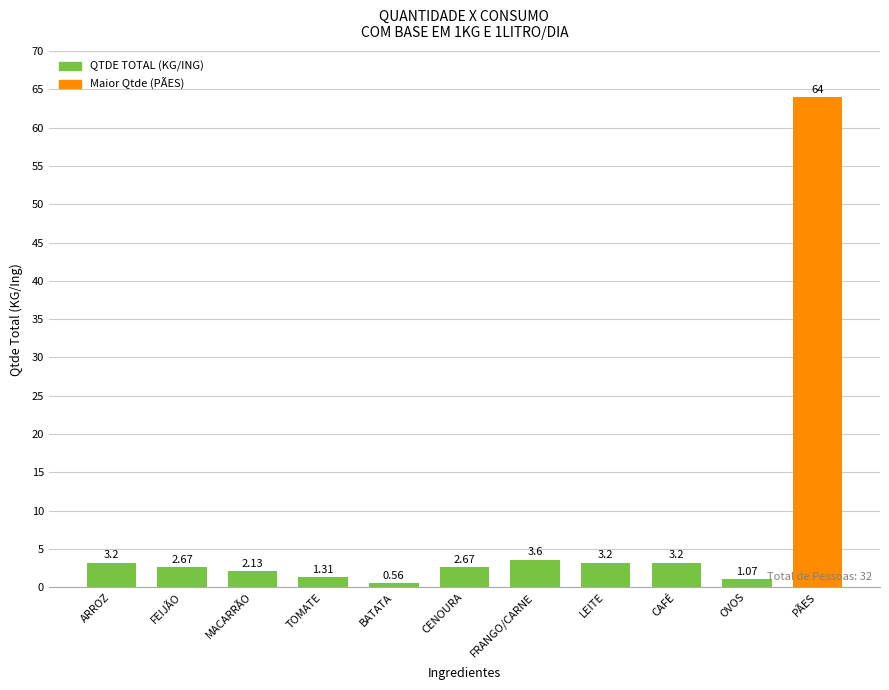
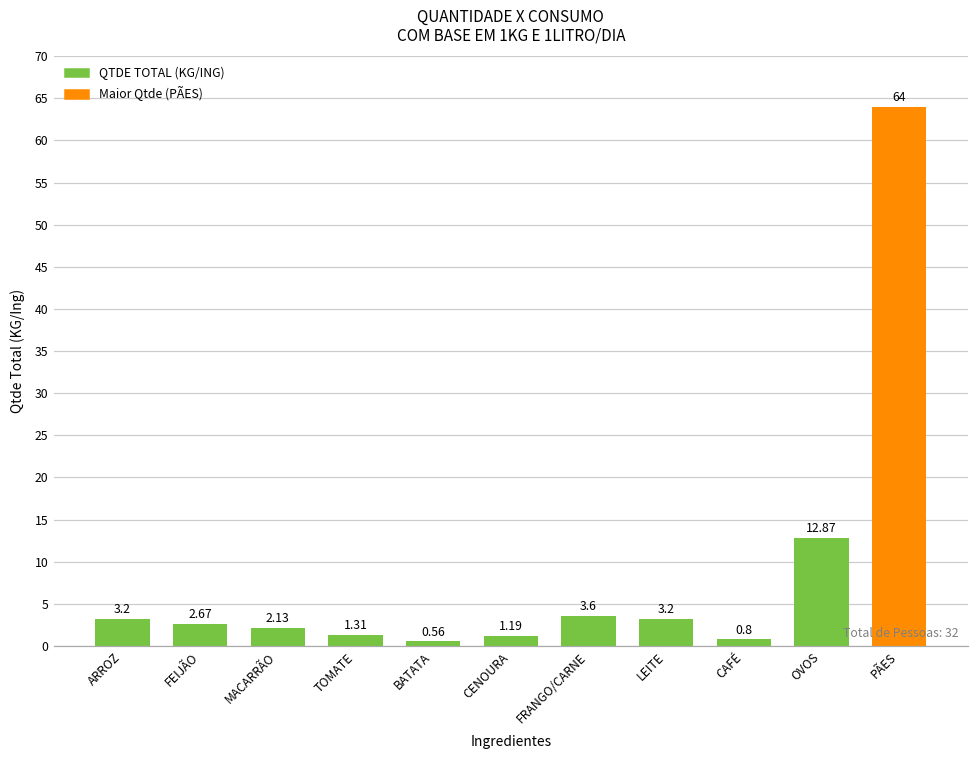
  {
    "ARROZ": 3.2,
    "FEIJÃO": 2.67,
    "MACARRÃO": 2.13,
    "TOMATE": 1.31,
    "BATATA": 0.56,
-   "CENOURA": 2.67,
+   "CENOURA": 1.19,
    "FRANGO/CARNE": 3.6,
    "LEITE": 3.2,
-   "CAFÉ": 3.2,
-   "OVOS": 1.07,
+   "CAFÉ": 0.8,
+   "OVOS": 12.87,
    "PÃES": 64
  }
